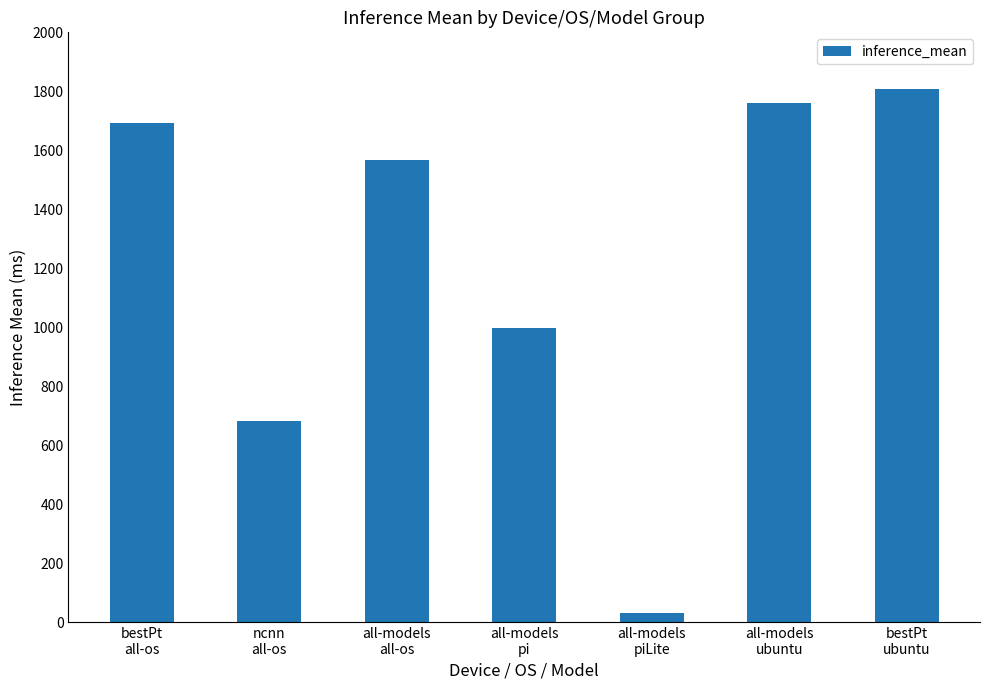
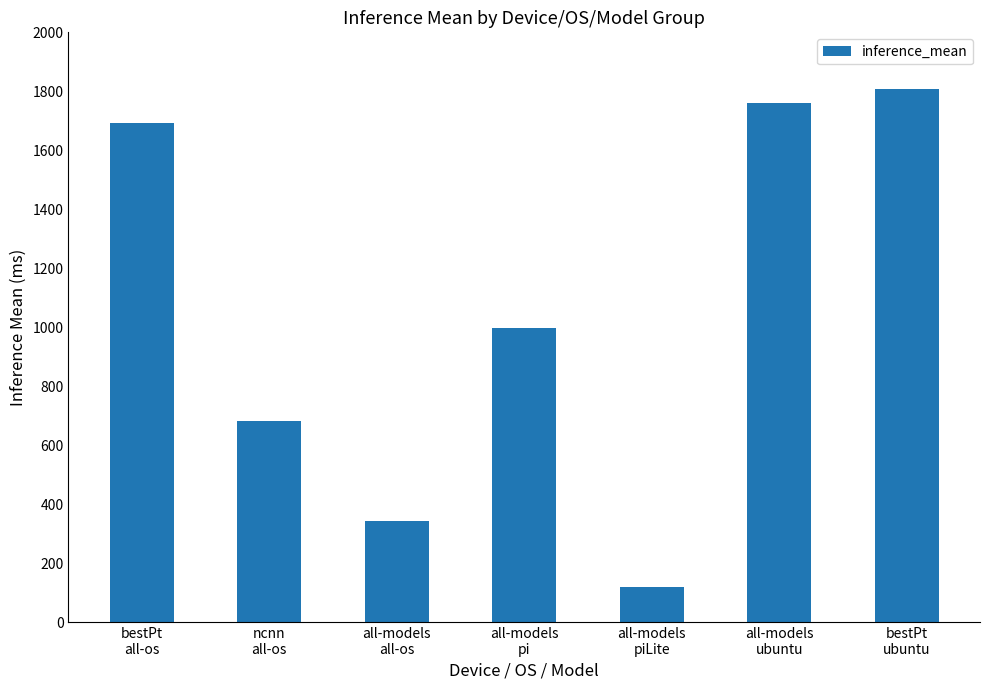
  {
    "bestPt all-os": 1690,
    "ncnn all-os": 680,
-   "all-models all-os": 1570,
+   "all-models all-os": 340,
    "all-models pi": 1000,
-   "all-models piLite": 30,
+   "all-models piLite": 120,
    "all-models ubuntu": 1760,
    "bestPt ubuntu": 1810
  }
